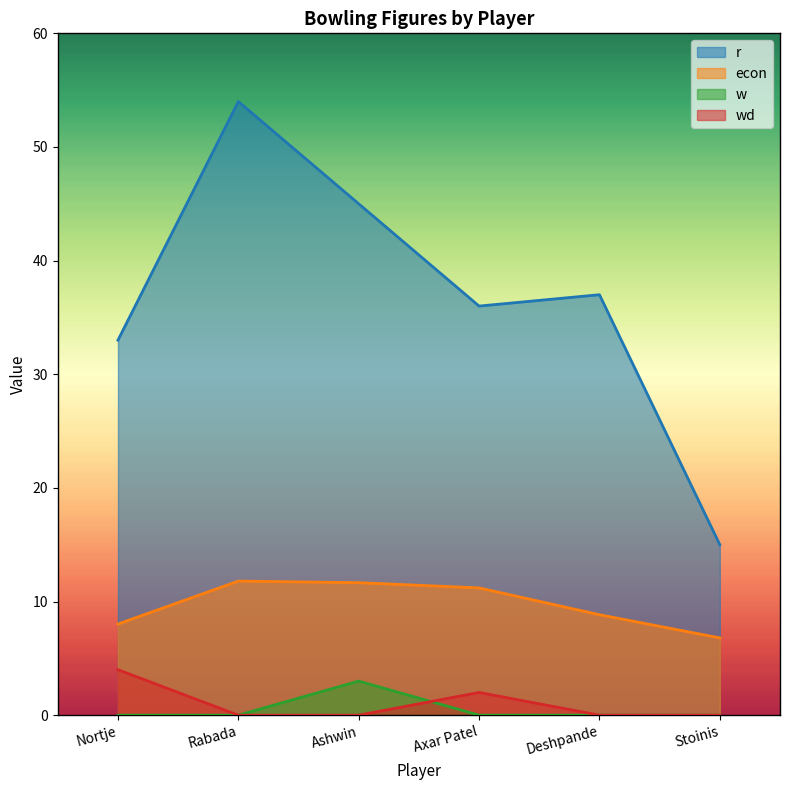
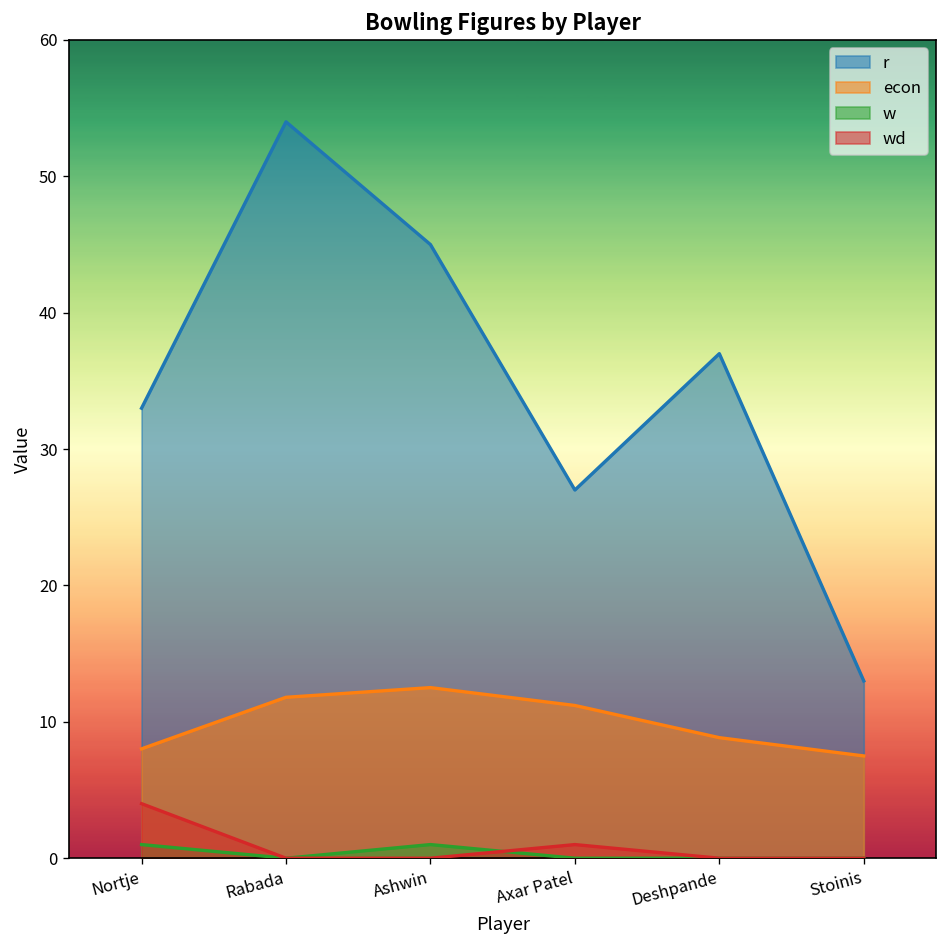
  {
    "r": {
      "Nortje": 33,
      "Rabada": 54,
      "Ashwin": 45,
-     "Axar Patel": 36,
+     "Axar Patel": 27,
      "Deshpande": 37,
-     "Stoinis": 15
+     "Stoinis": 13
    },
    "econ": {
      "Nortje": 8.0,
      "Rabada": 11.8,
-     "Ashwin": 11.7,
+     "Ashwin": 12.5,
      "Axar Patel": 11.2,
      "Deshpande": 8.8,
-     "Stoinis": 6.8
+     "Stoinis": 7.5
    },
    "w": {
-     "Nortje": 0,
-     "Ashwin": 3,
+     "Nortje": 1,
+     "Ashwin": 1,
      "Axar Patel": 0
    },
    "wd": {
      "Nortje": 4,
      "Ashwin": 0,
-     "Axar Patel": 2
+     "Axar Patel": 1
    }
  }
